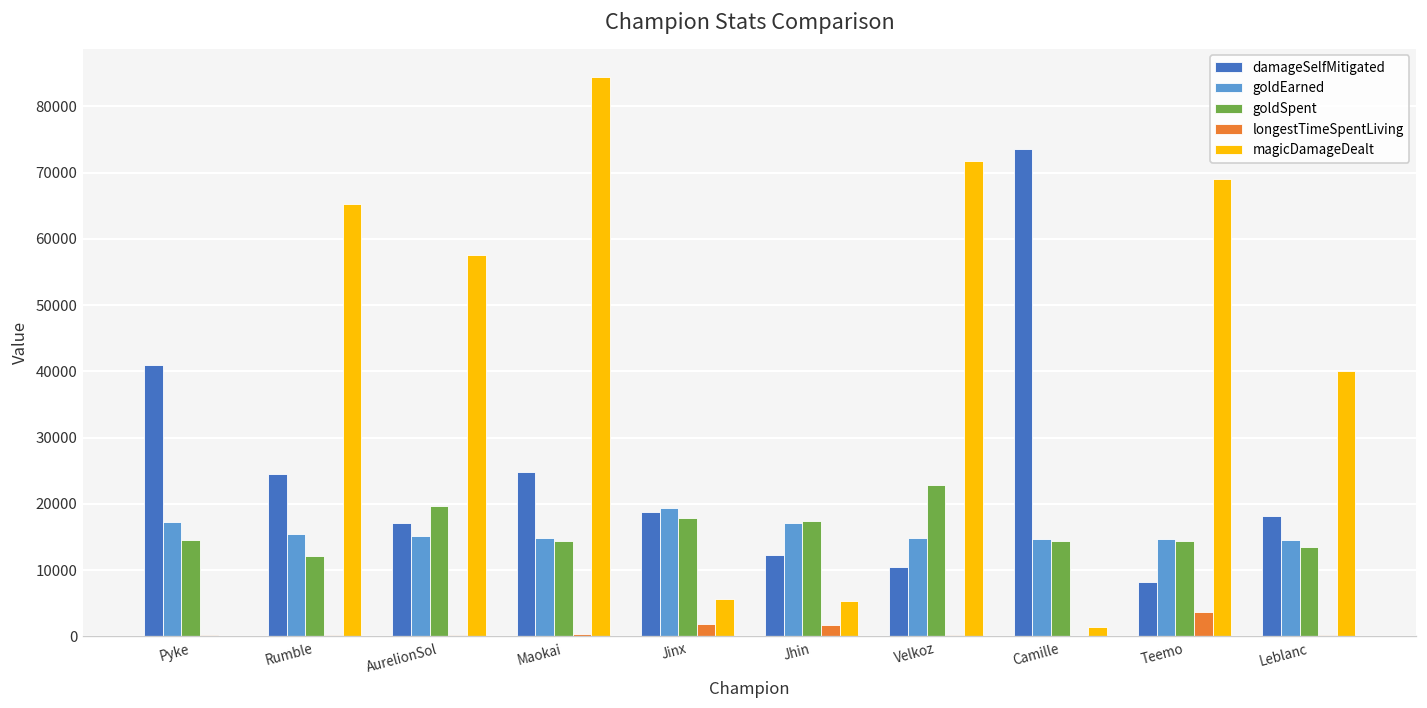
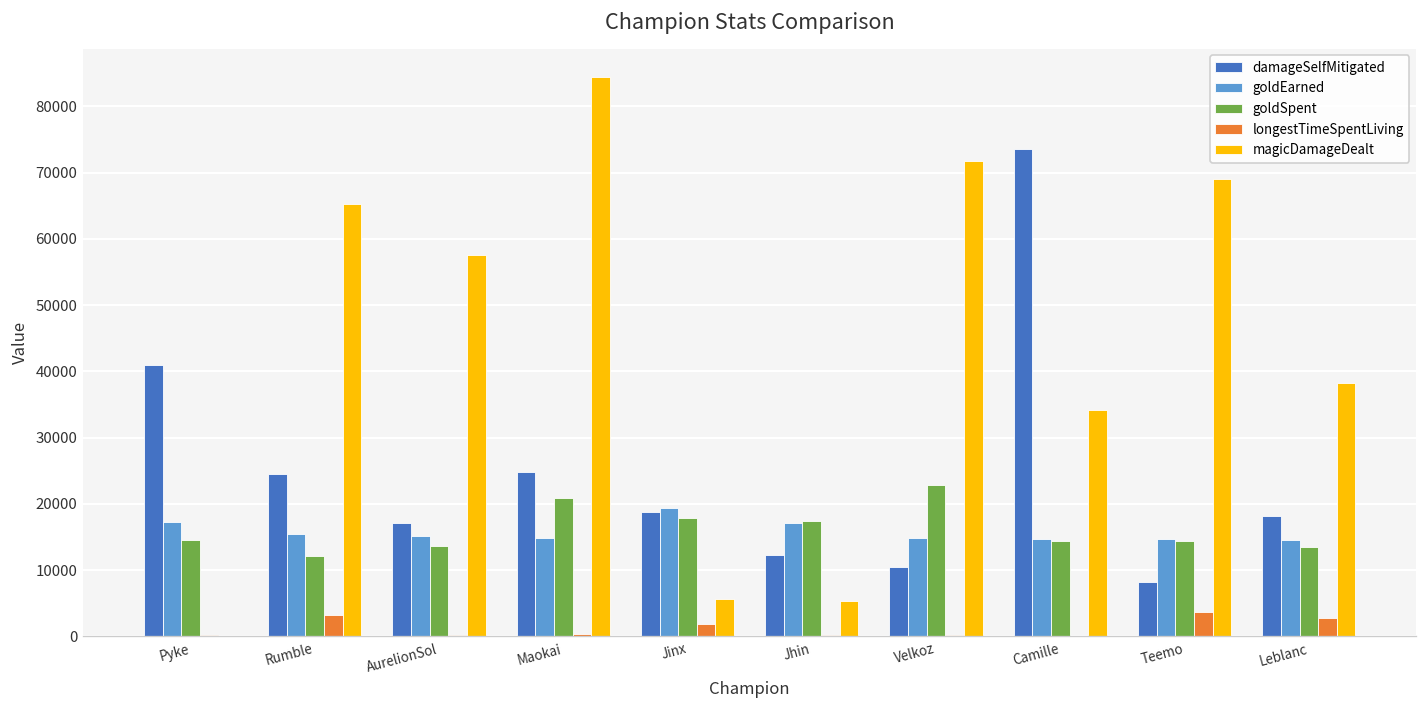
  {
    "goldSpent": {
      "Pyke": 15000,
      "Rumble": 12000,
-     "AurelionSol": 20000,
-     "Maokai": 14000,
+     "AurelionSol": 14000,
+     "Maokai": 21000,
      "Jinx": 18000,
      "Jhin": 17000,
      "Velkoz": 23000,
      "Camille": 14000,
      "Teemo": 14000,
      "Leblanc": 14000
    },
    "longestTimeSpentLiving": {
-     "Rumble": 0,
+     "Rumble": 3000,
      "Jinx": 2000,
-     "Jhin": 2000,
+     "Jhin": 0,
      "Teemo": 4000,
-     "Leblanc": 0
+     "Leblanc": 3000
    },
    "magicDamageDealt": {
      "Pyke": 0,
      "Rumble": 65000,
      "AurelionSol": 58000,
      "Maokai": 84000,
      "Jinx": 6000,
      "Jhin": 5000,
      "Velkoz": 72000,
-     "Camille": 1000,
+     "Camille": 34000,
      "Teemo": 69000,
-     "Leblanc": 40000
+     "Leblanc": 38000
    }
  }
